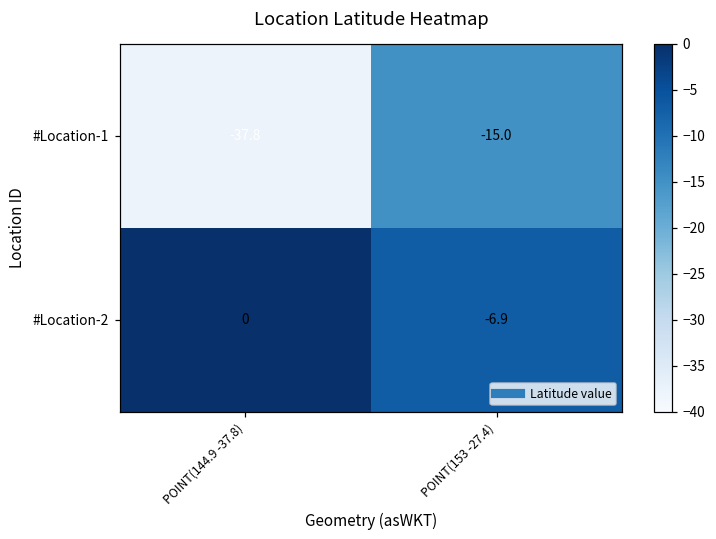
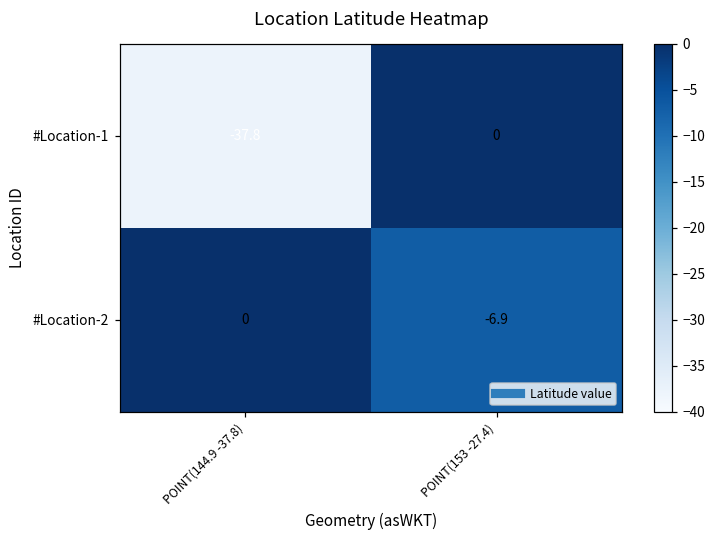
  {
    "#Location-1": {
-     "POINT(153 -27.4)": -15.0
+     "POINT(153 -27.4)": 0
    },
    "#Location-2": {
      "POINT(144.9 -37.8)": 0,
      "POINT(153 -27.4)": -6.9
    }
  }
